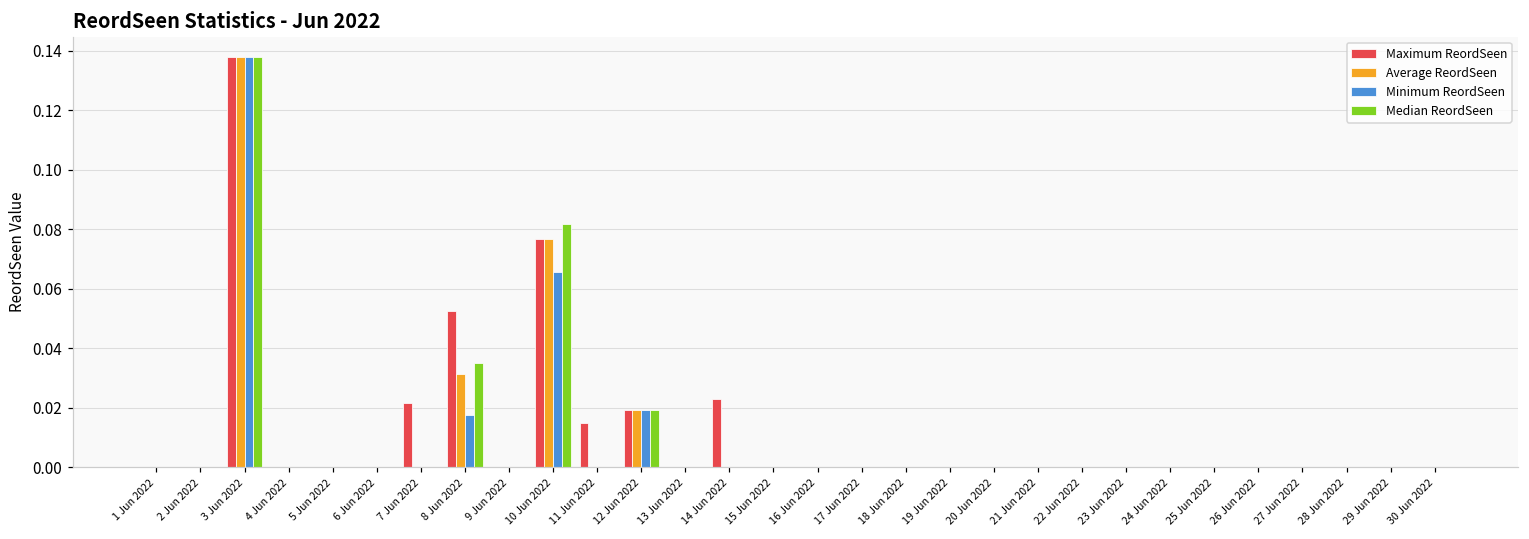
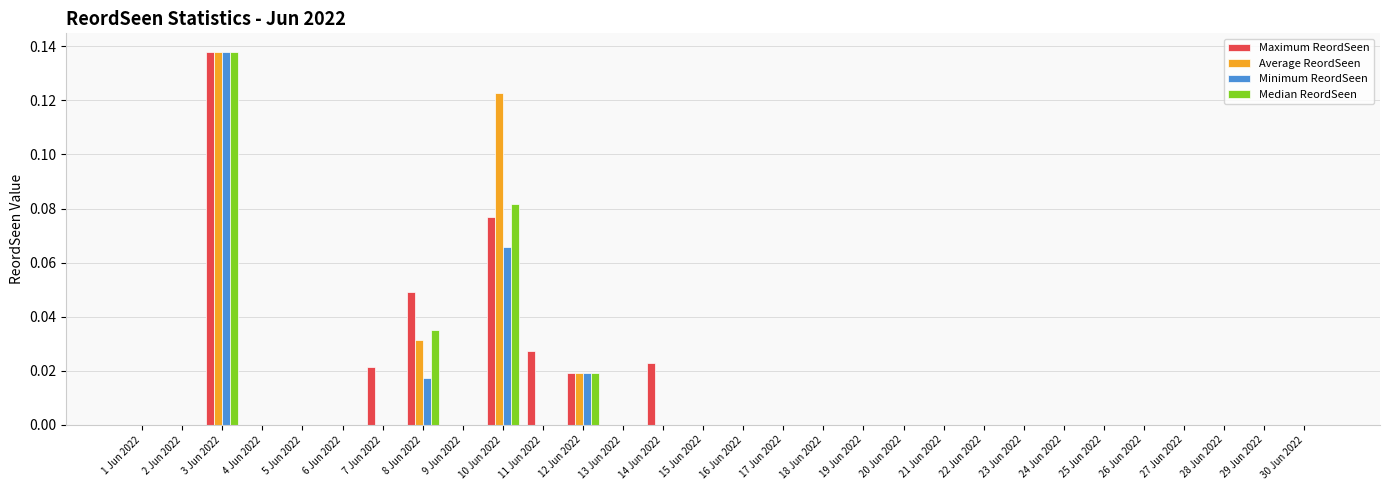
  {
    "Maximum ReordSeen": {
      "1 Jun 2022": 0.000,
      "2 Jun 2022": 0.000,
      "3 Jun 2022": 0.138,
      "4 Jun 2022": 0.000,
      "5 Jun 2022": 0.000,
      "6 Jun 2022": 0.000,
      "7 Jun 2022": 0.022,
-     "8 Jun 2022": 0.053,
+     "8 Jun 2022": 0.049,
      "9 Jun 2022": 0.000,
      "10 Jun 2022": 0.077,
-     "11 Jun 2022": 0.015,
+     "11 Jun 2022": 0.027,
      "12 Jun 2022": 0.019,
      "13 Jun 2022": 0.000,
      "14 Jun 2022": 0.023,
      "15 Jun 2022": 0.000,
      "16 Jun 2022": 0.000,
      "17 Jun 2022": 0.000,
      "18 Jun 2022": 0.000,
      "19 Jun 2022": 0.000,
      "20 Jun 2022": 0.000,
      "21 Jun 2022": 0.000,
      "22 Jun 2022": 0.000,
      "23 Jun 2022": 0.000,
      "24 Jun 2022": 0.000,
      "25 Jun 2022": 0.000,
      "26 Jun 2022": 0.000,
      "27 Jun 2022": 0.000,
      "28 Jun 2022": 0.000,
      "29 Jun 2022": 0.000,
      "30 Jun 2022": 0.000
    },
    "Average ReordSeen": {
      "1 Jun 2022": 0.000,
      "2 Jun 2022": 0.000,
      "3 Jun 2022": 0.138,
      "4 Jun 2022": 0.000,
      "5 Jun 2022": 0.000,
      "6 Jun 2022": 0.000,
      "7 Jun 2022": 0.000,
      "8 Jun 2022": 0.031,
      "9 Jun 2022": 0.000,
-     "10 Jun 2022": 0.077,
+     "10 Jun 2022": 0.123,
      "11 Jun 2022": 0.000,
      "12 Jun 2022": 0.019,
      "13 Jun 2022": 0.000,
      "14 Jun 2022": 0.000,
      "15 Jun 2022": 0.000,
      "16 Jun 2022": 0.000,
      "17 Jun 2022": 0.000,
      "18 Jun 2022": 0.000,
      "19 Jun 2022": 0.000,
      "20 Jun 2022": 0.000,
      "21 Jun 2022": 0.000,
      "22 Jun 2022": 0.000,
      "23 Jun 2022": 0.000,
      "24 Jun 2022": 0.000,
      "25 Jun 2022": 0.000,
      "26 Jun 2022": 0.000,
      "27 Jun 2022": 0.000,
      "28 Jun 2022": 0.000,
      "29 Jun 2022": 0.000,
      "30 Jun 2022": 0.000
    },
    "Minimum ReordSeen": {
      "1 Jun 2022": 0.000,
      "2 Jun 2022": 0.000,
      "3 Jun 2022": 0.138,
      "4 Jun 2022": 0.000,
      "5 Jun 2022": 0.000,
      "6 Jun 2022": 0.000,
      "7 Jun 2022": 0.000,
      "8 Jun 2022": 0.018,
      "9 Jun 2022": 0.000,
      "10 Jun 2022": 0.066,
      "11 Jun 2022": 0.000,
      "12 Jun 2022": 0.019,
      "13 Jun 2022": 0.000,
      "14 Jun 2022": 0.000,
      "15 Jun 2022": 0.000,
      "16 Jun 2022": 0.000,
      "17 Jun 2022": 0.000,
      "18 Jun 2022": 0.000,
      "19 Jun 2022": 0.000,
      "20 Jun 2022": 0.000,
      "21 Jun 2022": 0.000,
      "22 Jun 2022": 0.000,
      "23 Jun 2022": 0.000,
      "24 Jun 2022": 0.000,
      "25 Jun 2022": 0.000,
      "26 Jun 2022": 0.000,
      "27 Jun 2022": 0.000,
      "28 Jun 2022": 0.000,
      "29 Jun 2022": 0.000,
      "30 Jun 2022": 0.000
    },
    "Median ReordSeen": {
      "1 Jun 2022": 0.000,
      "2 Jun 2022": 0.000,
      "3 Jun 2022": 0.138,
      "4 Jun 2022": 0.000,
      "5 Jun 2022": 0.000,
      "6 Jun 2022": 0.000,
      "7 Jun 2022": 0.000,
      "8 Jun 2022": 0.035,
      "9 Jun 2022": 0.000,
      "10 Jun 2022": 0.082,
      "11 Jun 2022": 0.000,
      "12 Jun 2022": 0.019,
      "13 Jun 2022": 0.000,
      "14 Jun 2022": 0.000,
      "15 Jun 2022": 0.000,
      "16 Jun 2022": 0.000,
      "17 Jun 2022": 0.000,
      "18 Jun 2022": 0.000,
      "19 Jun 2022": 0.000,
      "20 Jun 2022": 0.000,
      "21 Jun 2022": 0.000,
      "22 Jun 2022": 0.000,
      "23 Jun 2022": 0.000,
      "24 Jun 2022": 0.000,
      "25 Jun 2022": 0.000,
      "26 Jun 2022": 0.000,
      "27 Jun 2022": 0.000,
      "28 Jun 2022": 0.000,
      "29 Jun 2022": 0.000,
      "30 Jun 2022": 0.000
    }
  }
